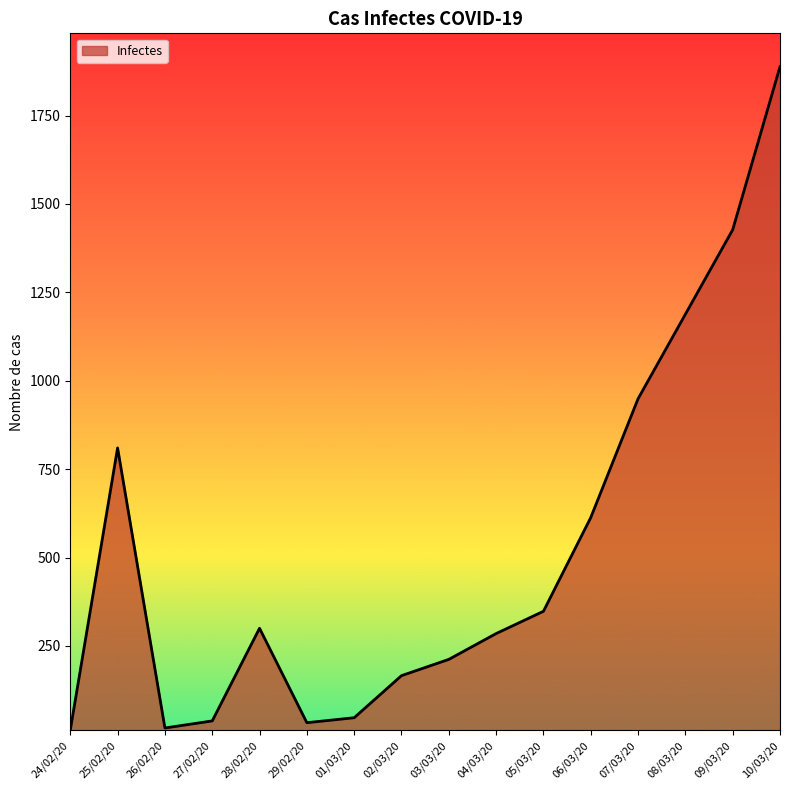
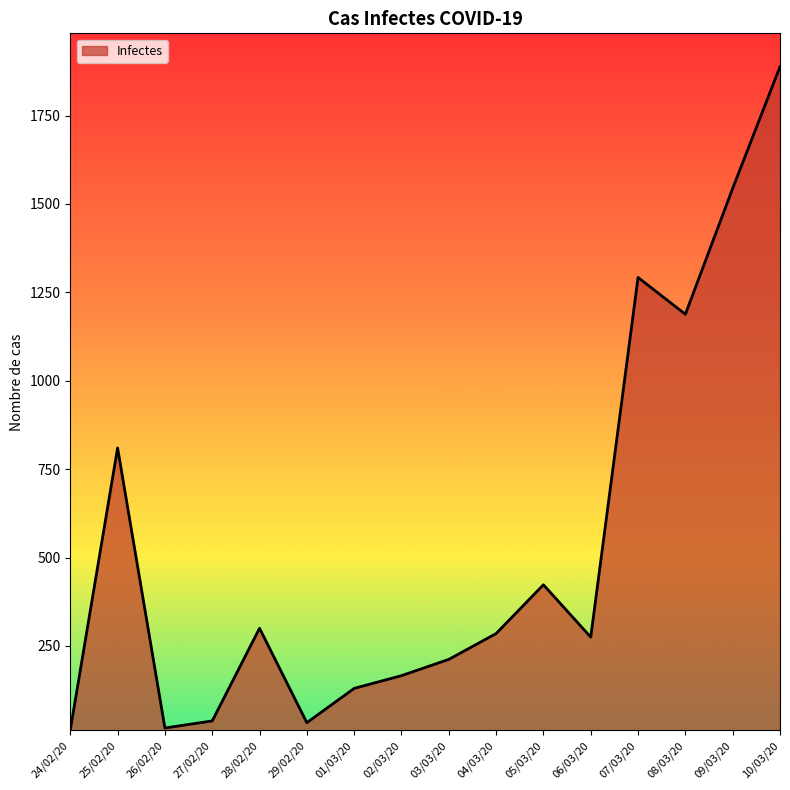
  {
    "24/02/20": 10,
    "25/02/20": 810,
    "26/02/20": 20,
    "27/02/20": 40,
    "28/02/20": 300,
    "29/02/20": 30,
-   "01/03/20": 50,
+   "01/03/20": 130,
    "02/03/20": 170,
    "03/03/20": 210,
    "04/03/20": 290,
-   "05/03/20": 350,
-   "06/03/20": 610,
-   "07/03/20": 950,
+   "05/03/20": 420,
+   "06/03/20": 280,
+   "07/03/20": 1290,
    "08/03/20": 1190,
-   "09/03/20": 1430,
+   "09/03/20": 1540,
    "10/03/20": 1890
  }
